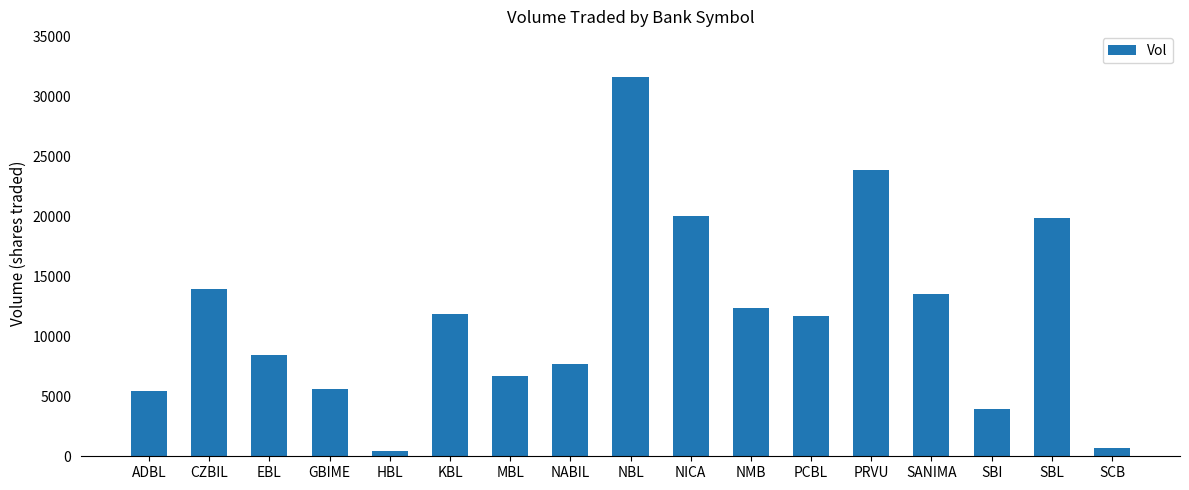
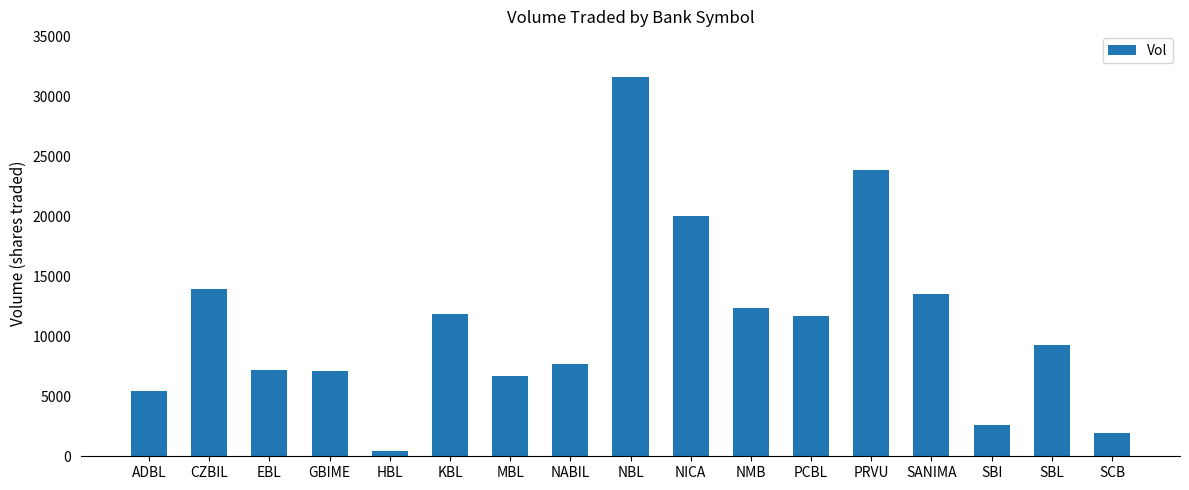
  {
    "ADBL": 5400,
    "CZBIL": 13900,
-   "EBL": 8500,
-   "GBIME": 5600,
+   "EBL": 7200,
+   "GBIME": 7100,
    "HBL": 400,
    "KBL": 11800,
    "MBL": 6700,
    "NABIL": 7700,
    "NBL": 31600,
    "NICA": 20100,
    "NMB": 12400,
    "PCBL": 11700,
    "PRVU": 23900,
    "SANIMA": 13500,
-   "SBI": 3900,
-   "SBL": 19900,
-   "SCB": 700
+   "SBI": 2600,
+   "SBL": 9300,
+   "SCB": 1900
  }
